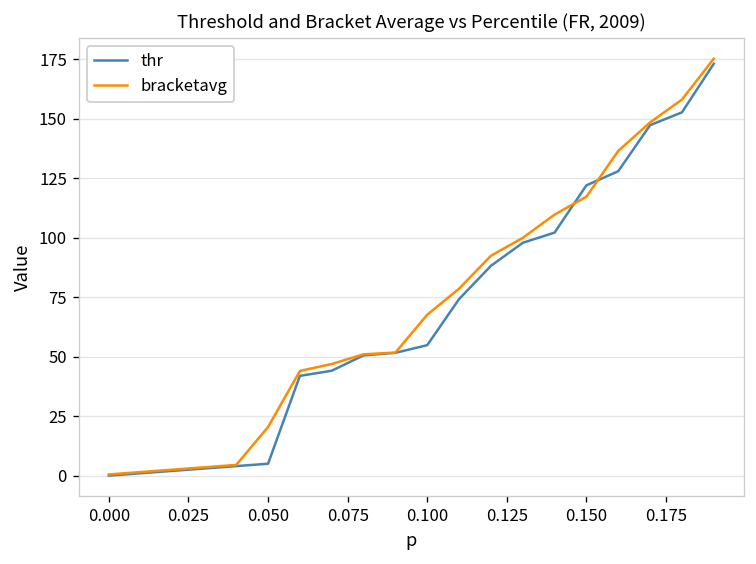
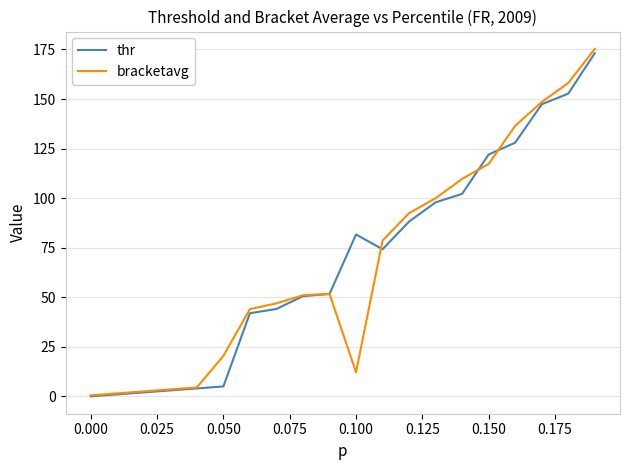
  {
    "thr": {
      "0.050": 5,
-     "0.100": 55,
+     "0.100": 82,
      "0.150": 122
    },
    "bracketavg": {
      "0.050": 20,
-     "0.100": 68,
+     "0.100": 12,
      "0.150": 117
    }
  }
